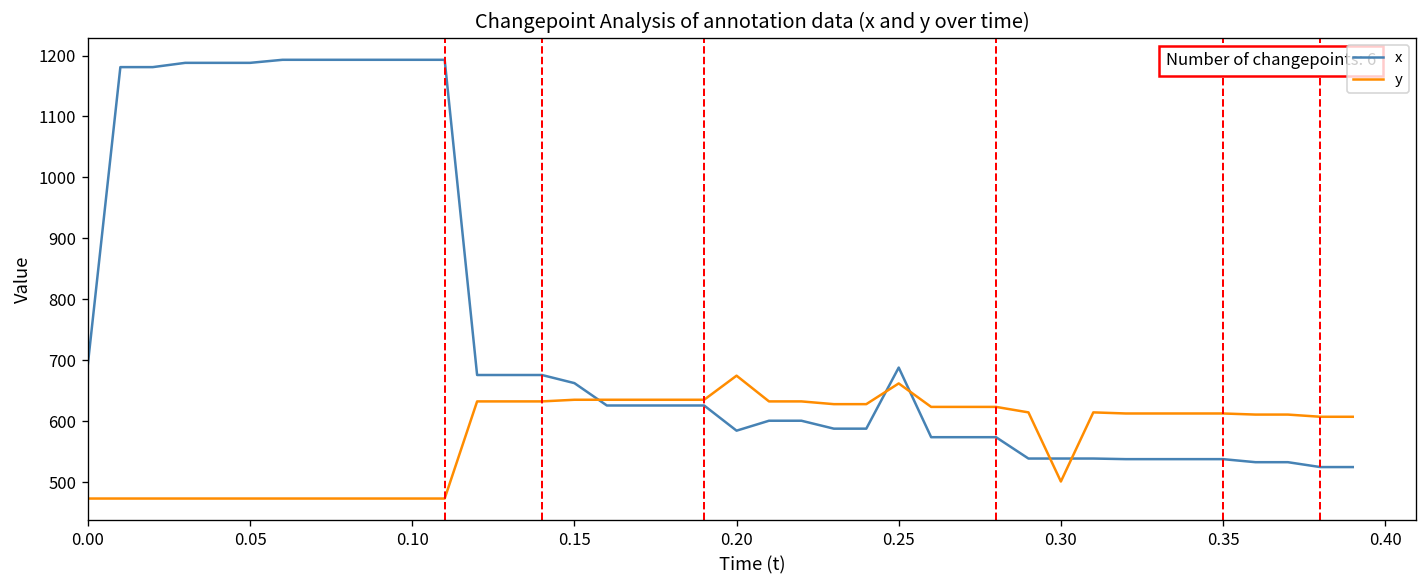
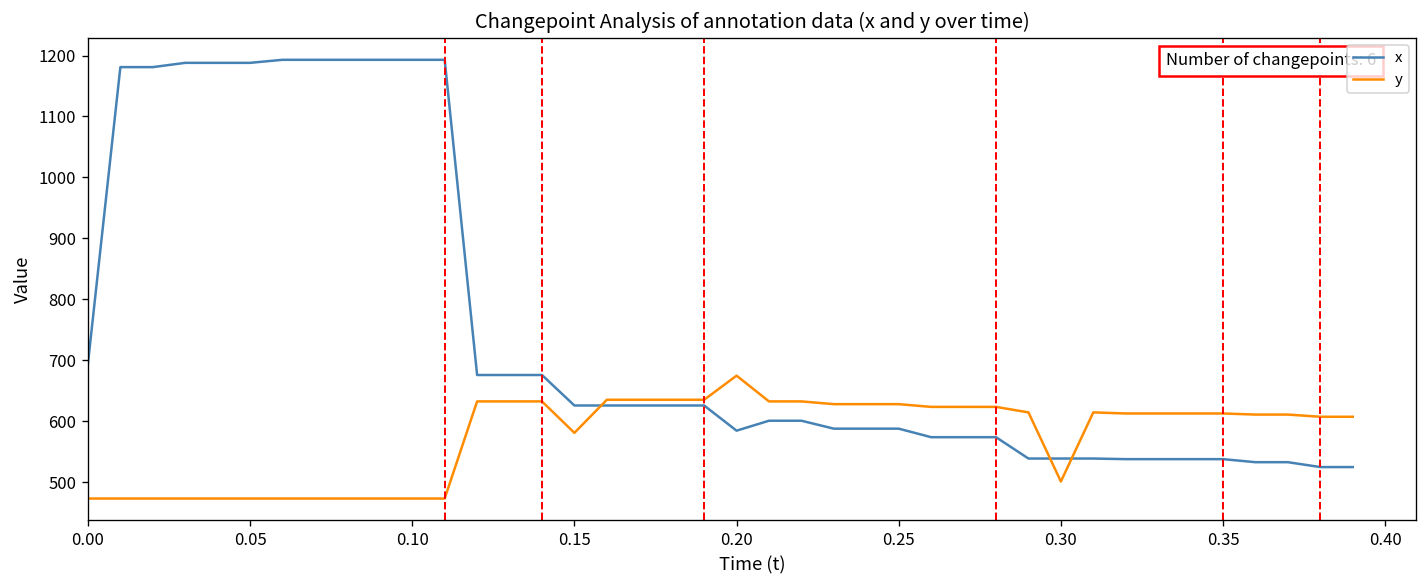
  {
    "x": {
      "0.00": 690,
      "0.05": 1190,
      "0.10": 1190,
-     "0.15": 660,
+     "0.15": 630,
      "0.20": 580,
-     "0.25": 690,
+     "0.25": 590,
      "0.30": 540,
      "0.35": 540
    },
    "y": {
      "0.00": 470,
      "0.05": 470,
      "0.10": 470,
-     "0.15": 640,
+     "0.15": 580,
      "0.20": 670,
-     "0.25": 660,
+     "0.25": 630,
      "0.30": 500,
      "0.35": 610
    }
  }
